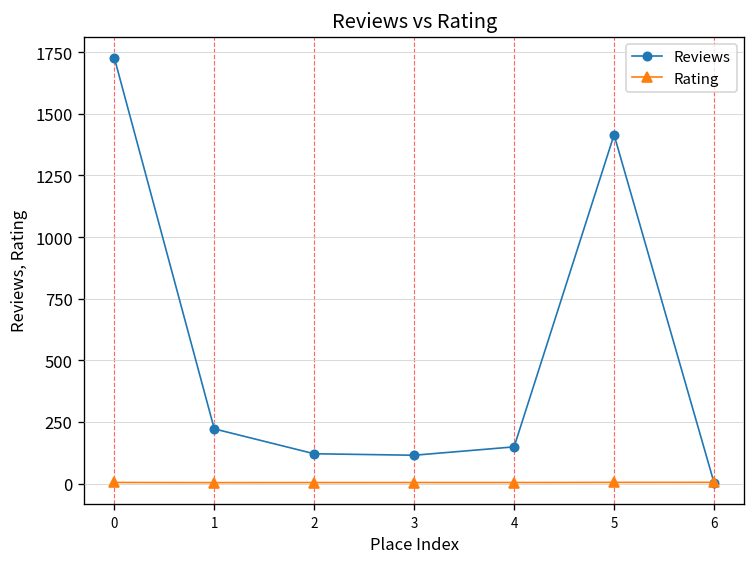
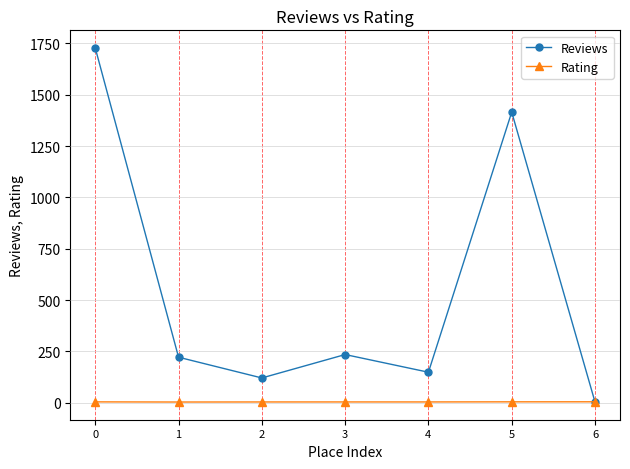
  {
    "Reviews": {
      "0": 1730,
      "1": 220,
      "2": 120,
-     "3": 120,
+     "3": 240,
      "4": 150,
      "5": 1420
    },
    "Rating": {
      "0": 0,
      "1": 0,
      "2": 0,
      "3": 0,
      "4": 0,
      "5": 0
    }
  }
